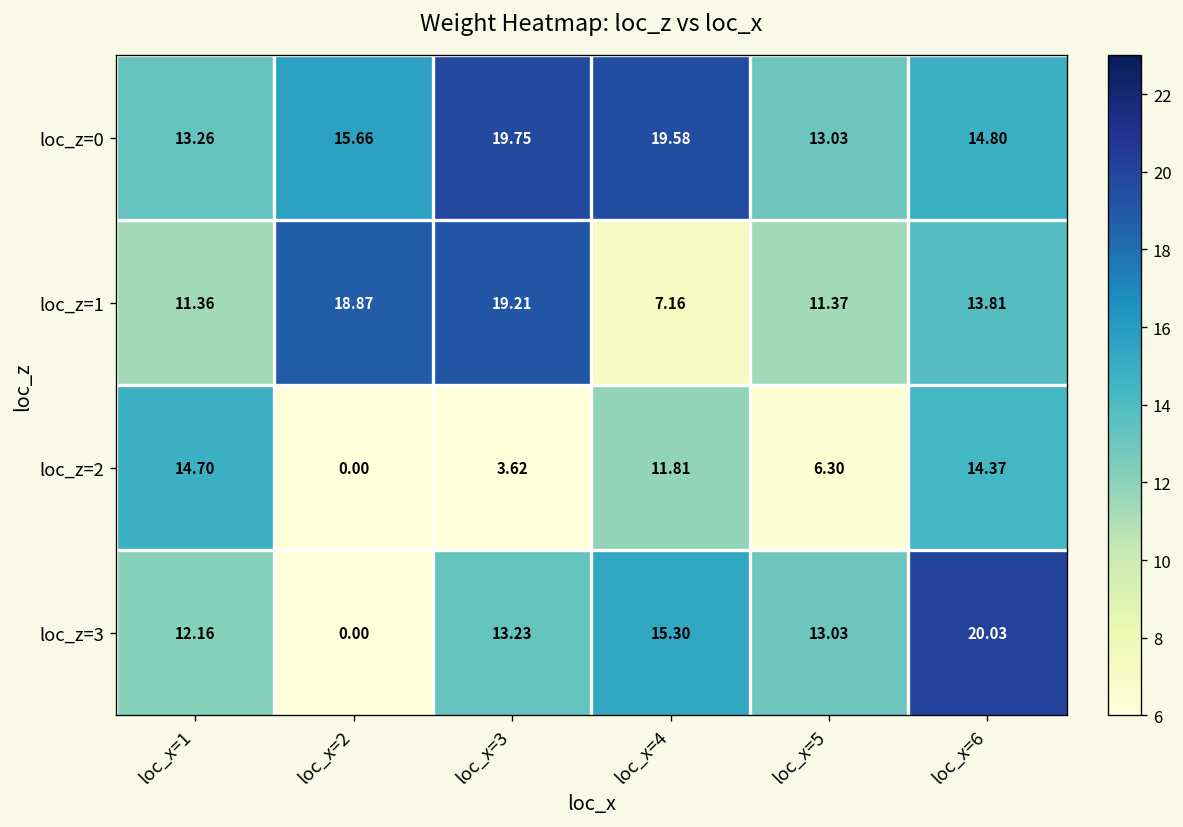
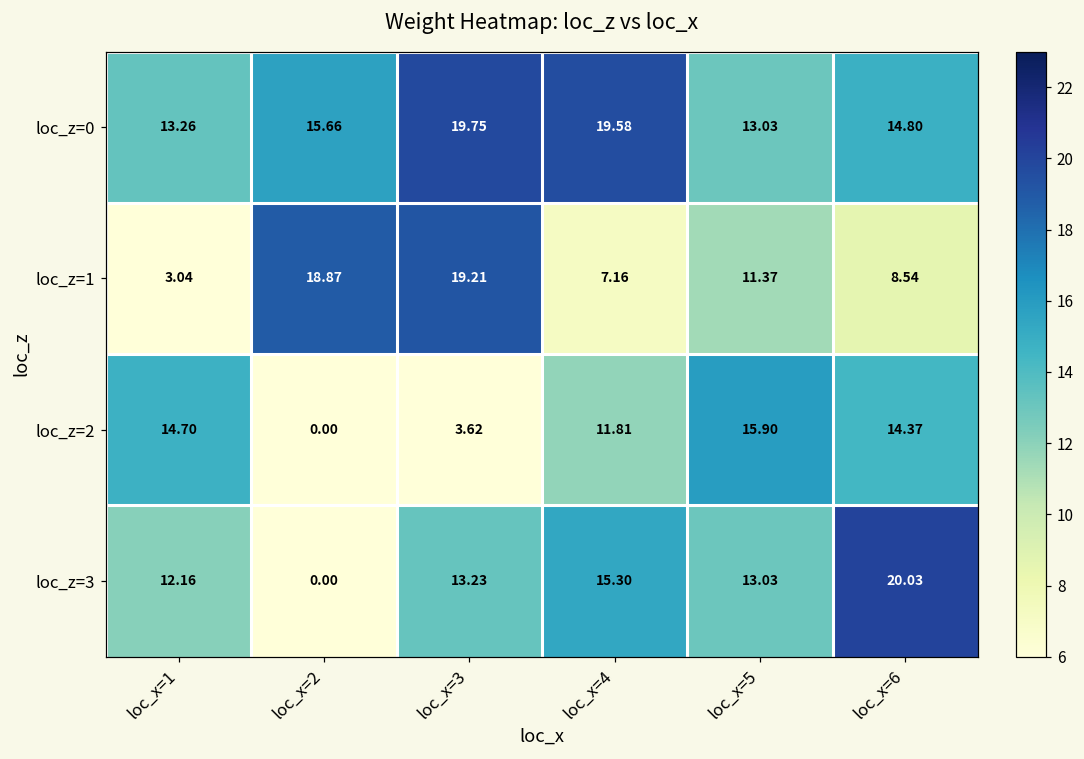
  {
    "loc_z=0": {
      "loc_x=1": 13.26,
      "loc_x=2": 15.66,
      "loc_x=3": 19.75,
      "loc_x=4": 19.58,
      "loc_x=5": 13.03,
      "loc_x=6": 14.80
    },
    "loc_z=1": {
-     "loc_x=1": 11.36,
+     "loc_x=1": 3.04,
      "loc_x=2": 18.87,
      "loc_x=3": 19.21,
      "loc_x=4": 7.16,
      "loc_x=5": 11.37,
-     "loc_x=6": 13.81
+     "loc_x=6": 8.54
    },
    "loc_z=2": {
      "loc_x=1": 14.70,
      "loc_x=2": 0.00,
      "loc_x=3": 3.62,
      "loc_x=4": 11.81,
-     "loc_x=5": 6.30,
+     "loc_x=5": 15.90,
      "loc_x=6": 14.37
    },
    "loc_z=3": {
      "loc_x=1": 12.16,
      "loc_x=2": 0.00,
      "loc_x=3": 13.23,
      "loc_x=4": 15.30,
      "loc_x=5": 13.03,
      "loc_x=6": 20.03
    }
  }
